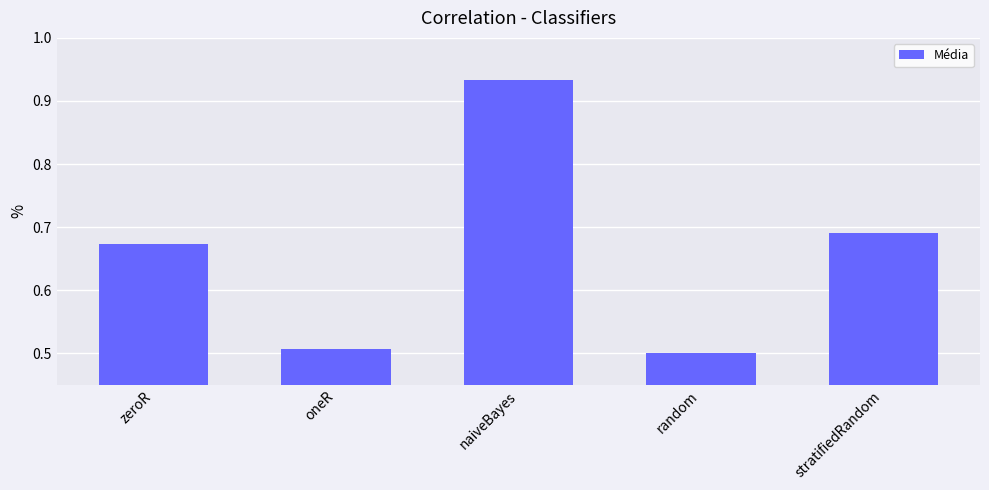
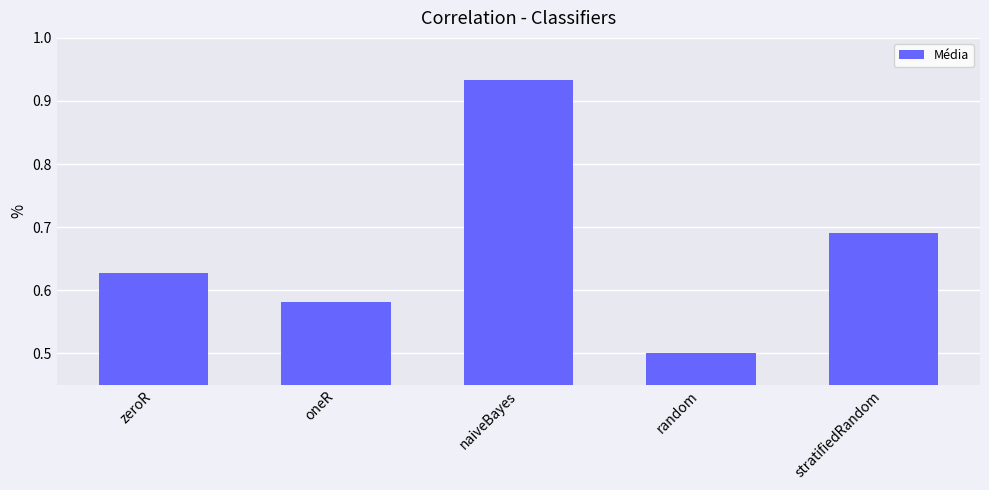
  {
-   "zeroR": 0.67,
-   "oneR": 0.51,
+   "zeroR": 0.63,
+   "oneR": 0.58,
    "naiveBayes": 0.93,
    "random": 0.50,
    "stratifiedRandom": 0.69
  }
